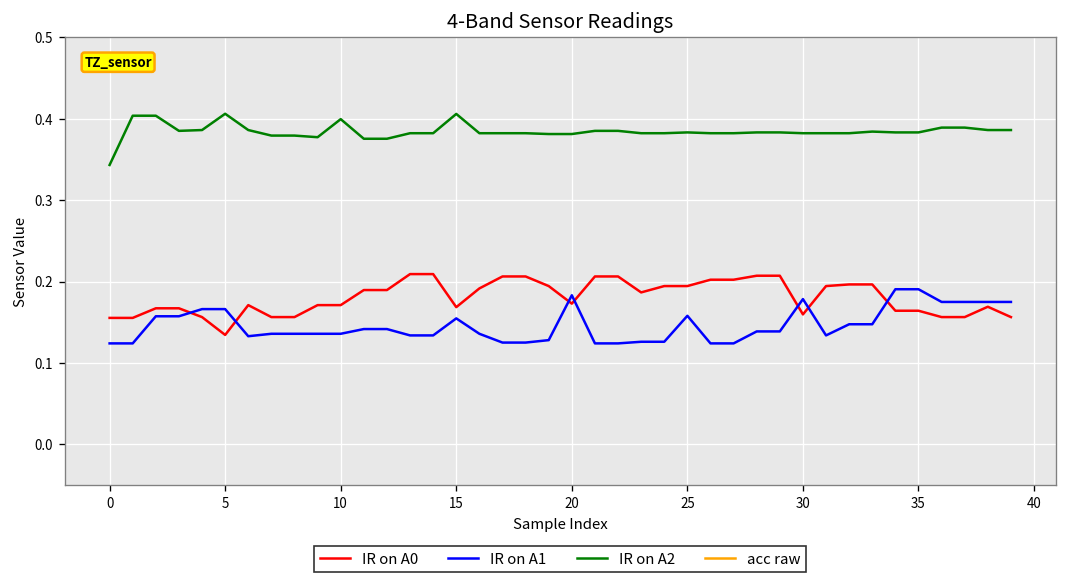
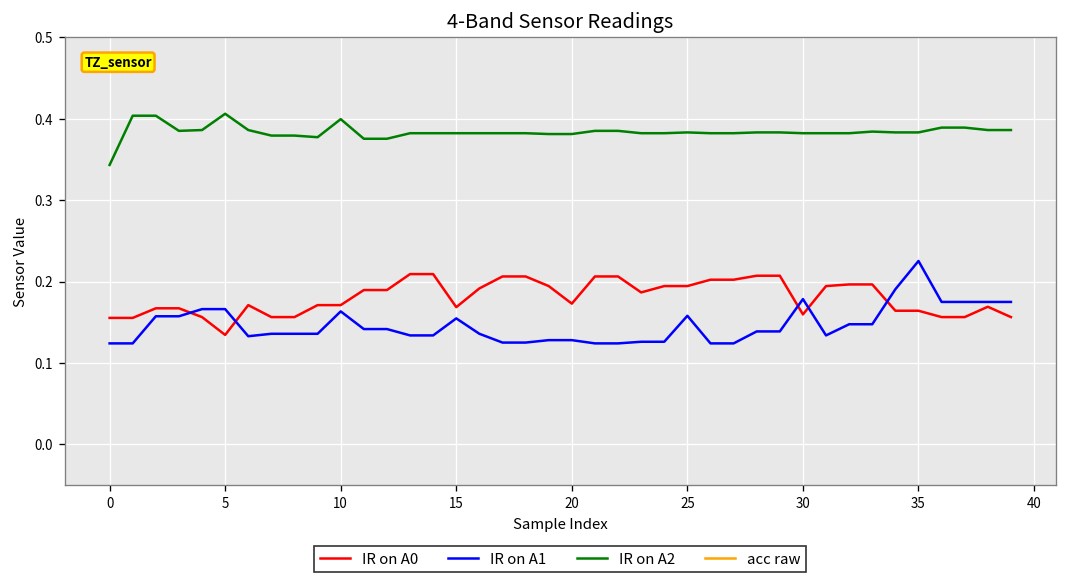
  {
    "IR on A0": {
      "0": 0.16,
      "5": 0.13,
      "10": 0.17,
      "15": 0.17,
      "20": 0.17,
      "25": 0.19,
      "30": 0.16,
      "35": 0.16
    },
    "IR on A1": {
      "0": 0.12,
      "5": 0.17,
-     "10": 0.14,
+     "10": 0.16,
      "15": 0.15,
-     "20": 0.18,
+     "20": 0.13,
      "25": 0.16,
      "30": 0.18,
-     "35": 0.19
+     "35": 0.23
    },
    "IR on A2": {
      "0": 0.34,
      "5": 0.41,
      "10": 0.40,
-     "15": 0.41,
+     "15": 0.38,
      "20": 0.38,
      "25": 0.38,
      "30": 0.38,
      "35": 0.38
    }
  }
